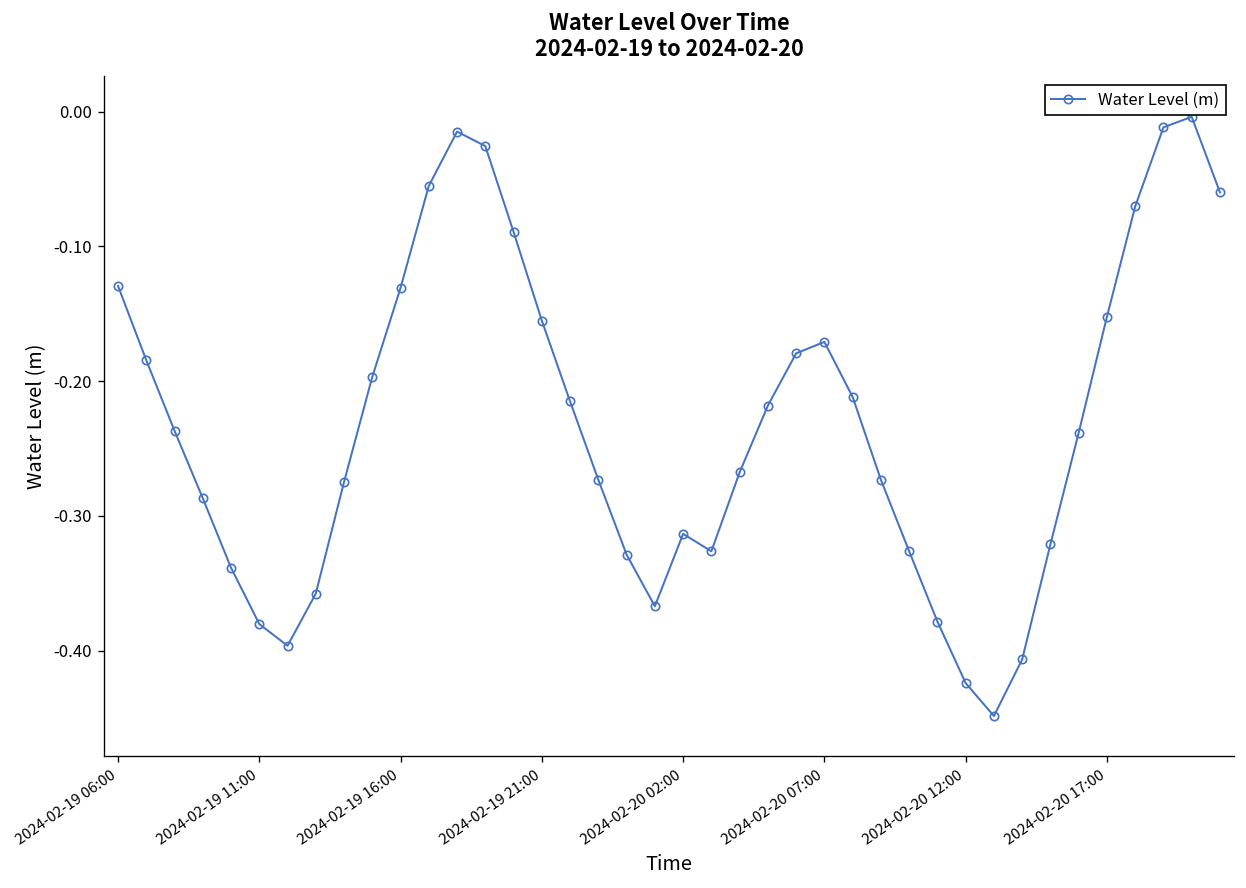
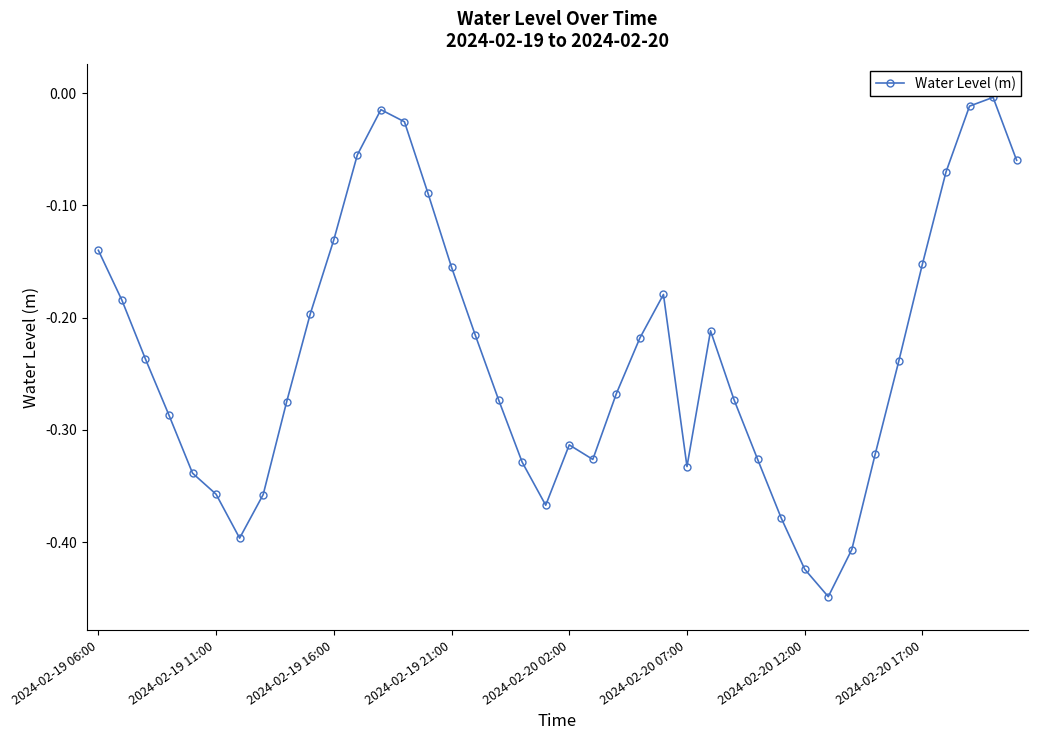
  {
-   "2024-02-19 06:00": -0.129,
-   "2024-02-19 11:00": -0.380,
+   "2024-02-19 06:00": -0.140,
+   "2024-02-19 11:00": -0.357,
    "2024-02-19 16:00": -0.131,
    "2024-02-19 21:00": -0.155,
    "2024-02-20 02:00": -0.313,
-   "2024-02-20 07:00": -0.171,
+   "2024-02-20 07:00": -0.333,
    "2024-02-20 12:00": -0.424,
    "2024-02-20 17:00": -0.152
  }
